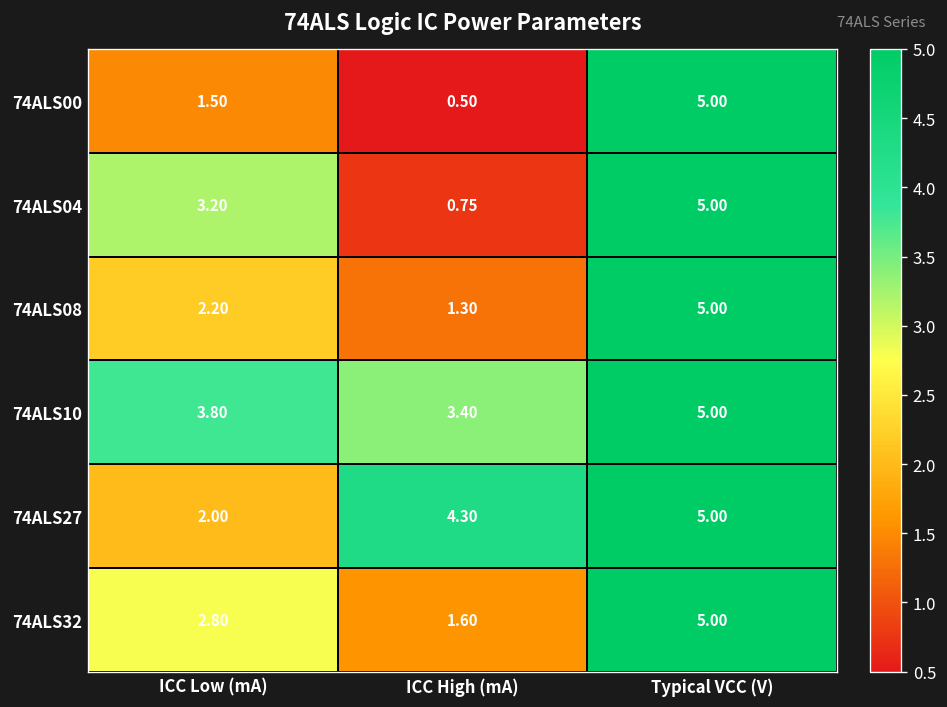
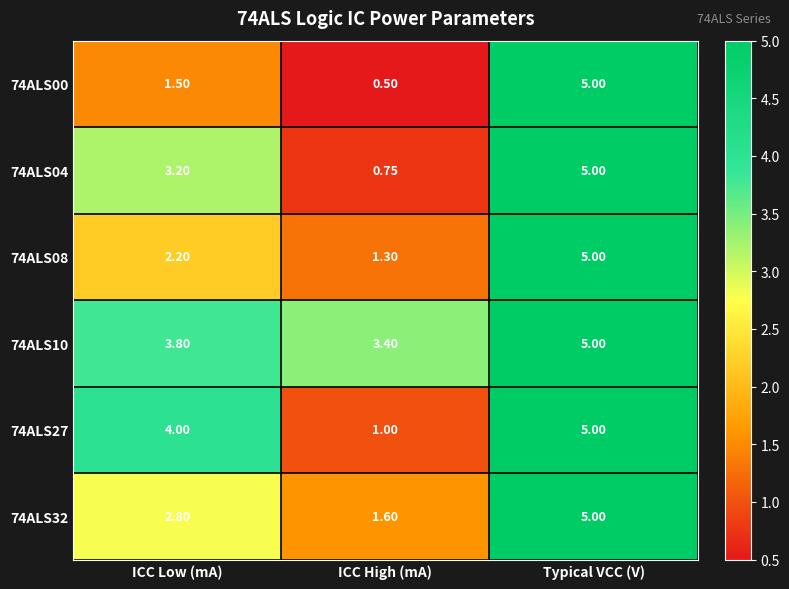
  {
    "74ALS00": {
      "ICC Low (mA)": 1.50,
      "ICC High (mA)": 0.50,
      "Typical VCC (V)": 5.00
    },
    "74ALS04": {
      "ICC Low (mA)": 3.20,
      "ICC High (mA)": 0.75,
      "Typical VCC (V)": 5.00
    },
    "74ALS08": {
      "ICC Low (mA)": 2.20,
      "ICC High (mA)": 1.30,
      "Typical VCC (V)": 5.00
    },
    "74ALS10": {
      "ICC Low (mA)": 3.80,
      "ICC High (mA)": 3.40,
      "Typical VCC (V)": 5.00
    },
    "74ALS27": {
-     "ICC Low (mA)": 2.00,
-     "ICC High (mA)": 4.30,
+     "ICC Low (mA)": 4.00,
+     "ICC High (mA)": 1.00,
      "Typical VCC (V)": 5.00
    },
    "74ALS32": {
      "ICC Low (mA)": 2.80,
      "ICC High (mA)": 1.60,
      "Typical VCC (V)": 5.00
    }
  }
